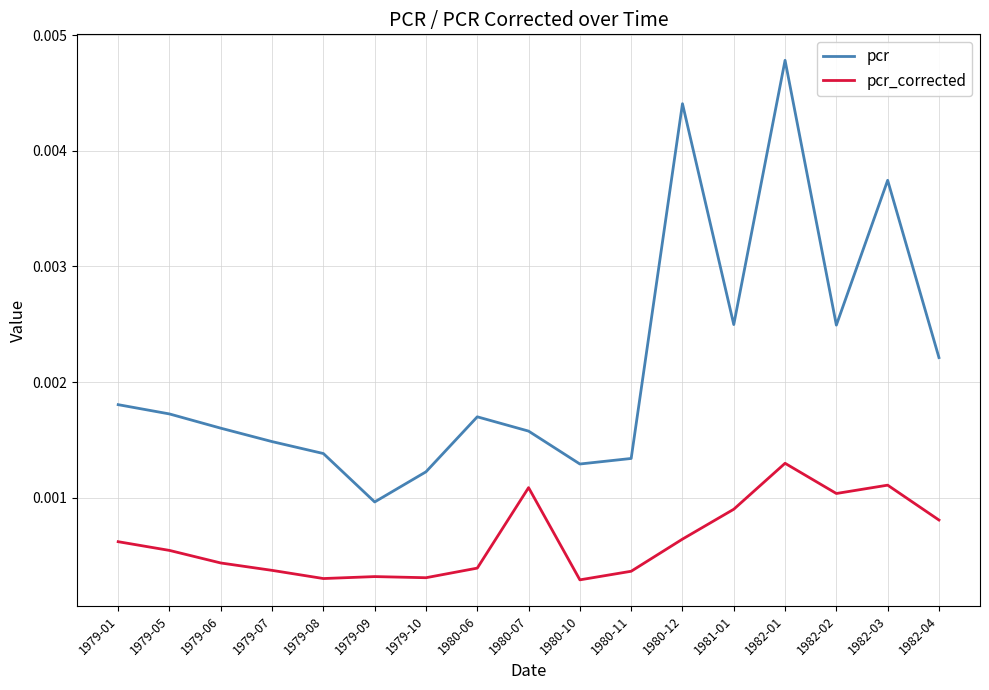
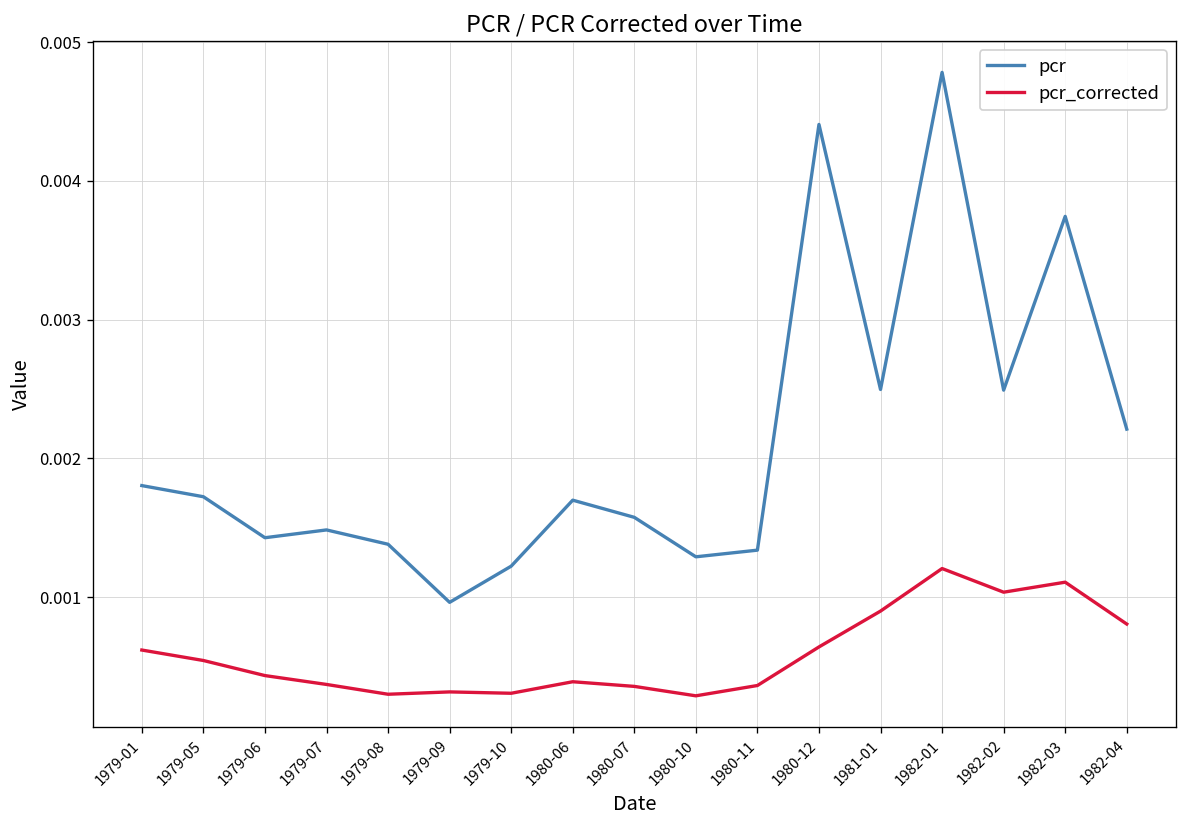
  {
    "pcr": {
      "1979-01": 0.00180,
      "1979-05": 0.00172,
-     "1979-06": 0.00160,
+     "1979-06": 0.00143,
      "1979-07": 0.00148,
      "1979-08": 0.00138,
      "1979-09": 0.00096,
      "1979-10": 0.00122,
      "1980-06": 0.00170,
      "1980-07": 0.00158,
      "1980-10": 0.00129,
      "1980-11": 0.00134,
      "1980-12": 0.00441,
      "1981-01": 0.00250,
      "1982-01": 0.00478,
      "1982-02": 0.00249,
      "1982-03": 0.00374,
      "1982-04": 0.00221
    },
    "pcr_corrected": {
      "1979-01": 0.00062,
      "1979-05": 0.00054,
      "1979-06": 0.00044,
      "1979-07": 0.00037,
      "1979-08": 0.00030,
      "1979-09": 0.00032,
      "1979-10": 0.00031,
      "1980-06": 0.00039,
-     "1980-07": 0.00109,
+     "1980-07": 0.00036,
      "1980-10": 0.00029,
      "1980-11": 0.00036,
      "1980-12": 0.00064,
      "1981-01": 0.00090,
-     "1982-01": 0.00130,
+     "1982-01": 0.00121,
      "1982-02": 0.00104,
      "1982-03": 0.00111,
      "1982-04": 0.00081
    }
  }
